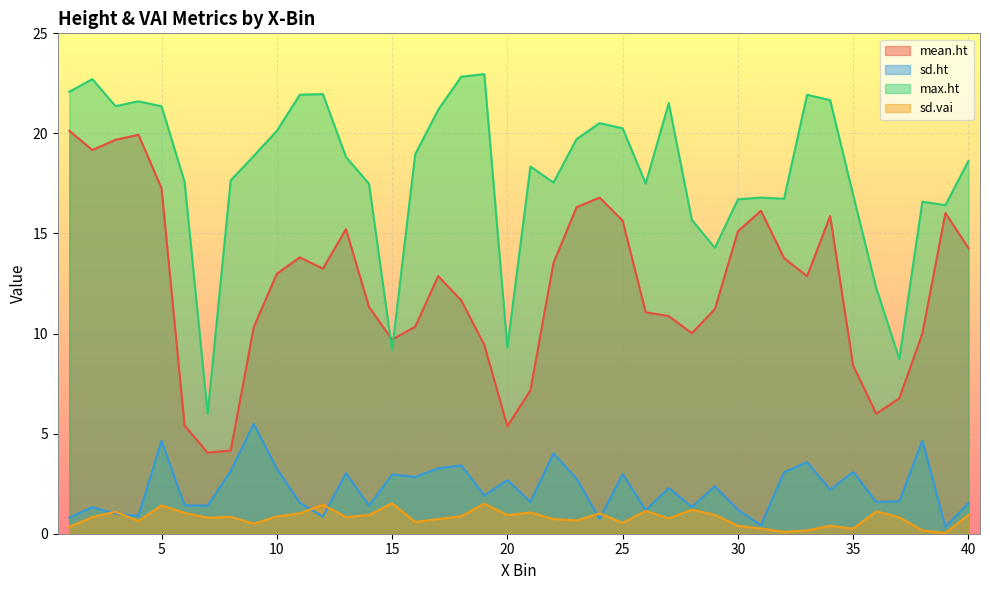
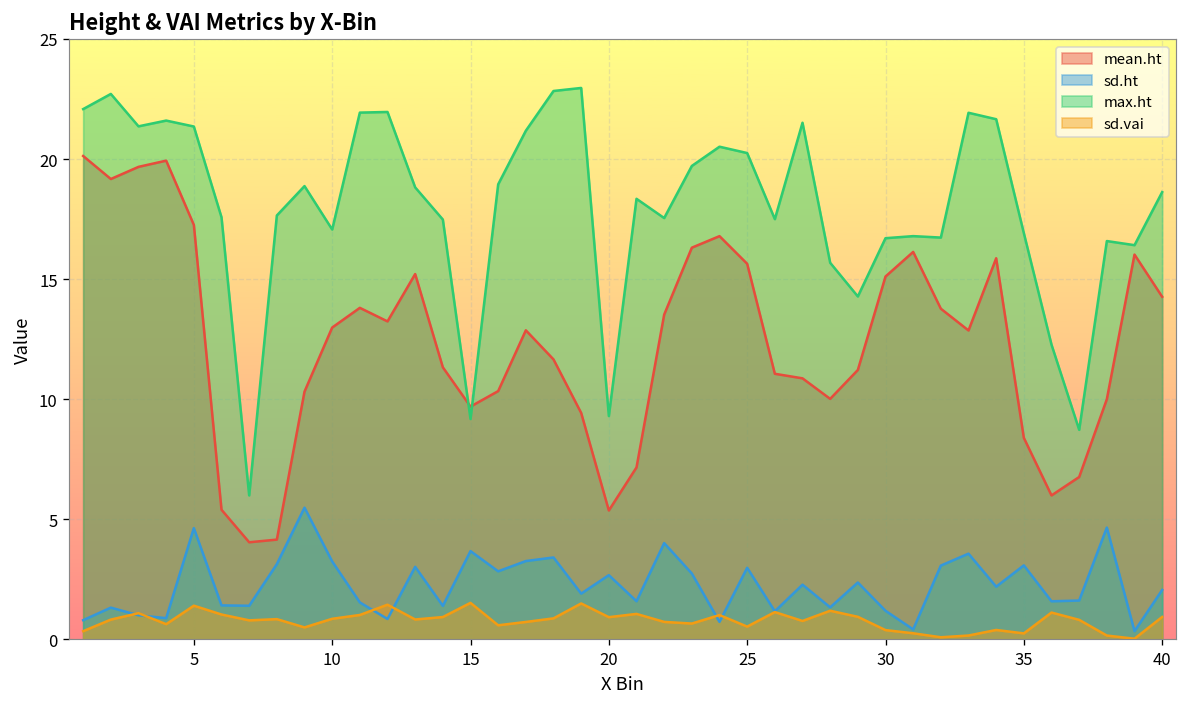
  {
    "mean.ht": {
      "5": 17.3,
      "10": 13.0,
      "15": 9.7,
      "20": 5.4,
      "25": 15.6,
      "30": 15.1,
      "35": 8.4,
      "40": 14.3
    },
    "sd.ht": {
      "5": 4.6,
      "10": 3.2,
-     "15": 3.0,
+     "15": 3.7,
      "20": 2.7,
      "25": 3.0,
      "30": 1.2,
      "35": 3.1,
-     "40": 1.5
+     "40": 2.1
    },
    "max.ht": {
      "5": 21.4,
-     "10": 20.1,
+     "10": 17.1,
      "15": 9.2,
      "20": 9.3,
      "25": 20.3,
      "30": 16.7,
      "35": 16.9,
      "40": 18.6
    },
    "sd.vai": {
      "5": 1.4,
      "10": 0.9,
      "15": 1.5,
      "20": 0.9,
      "25": 0.5,
      "30": 0.4,
      "35": 0.3,
      "40": 0.9
    }
  }
